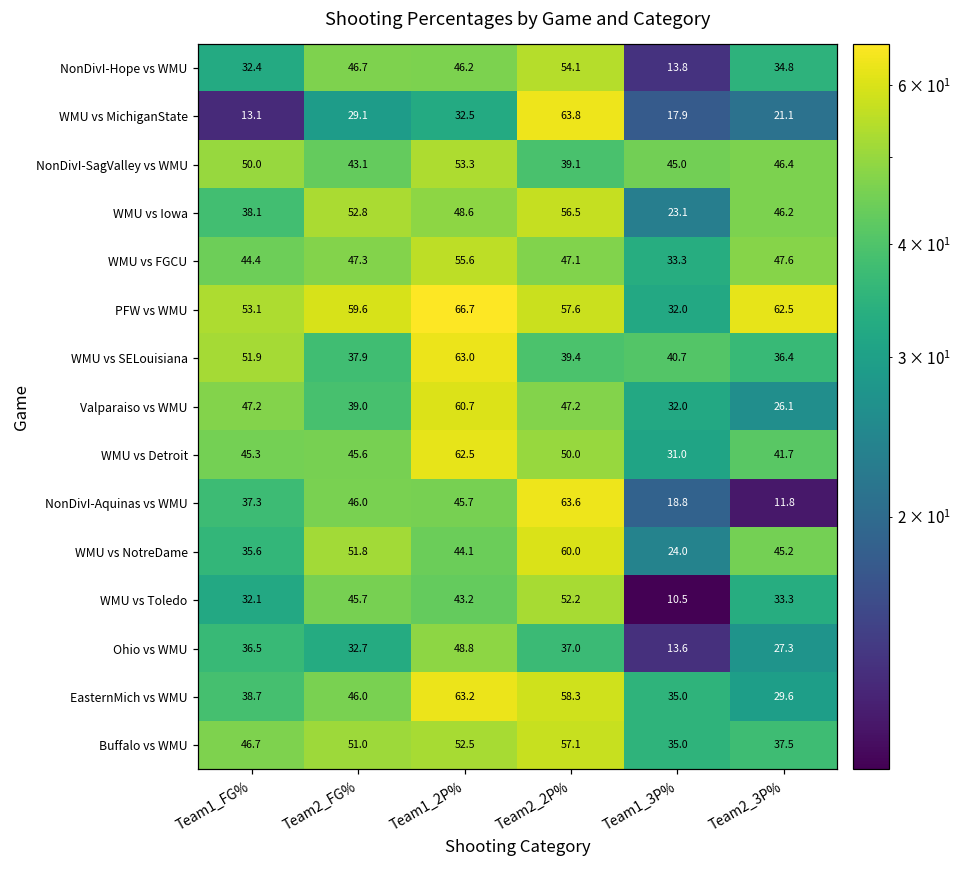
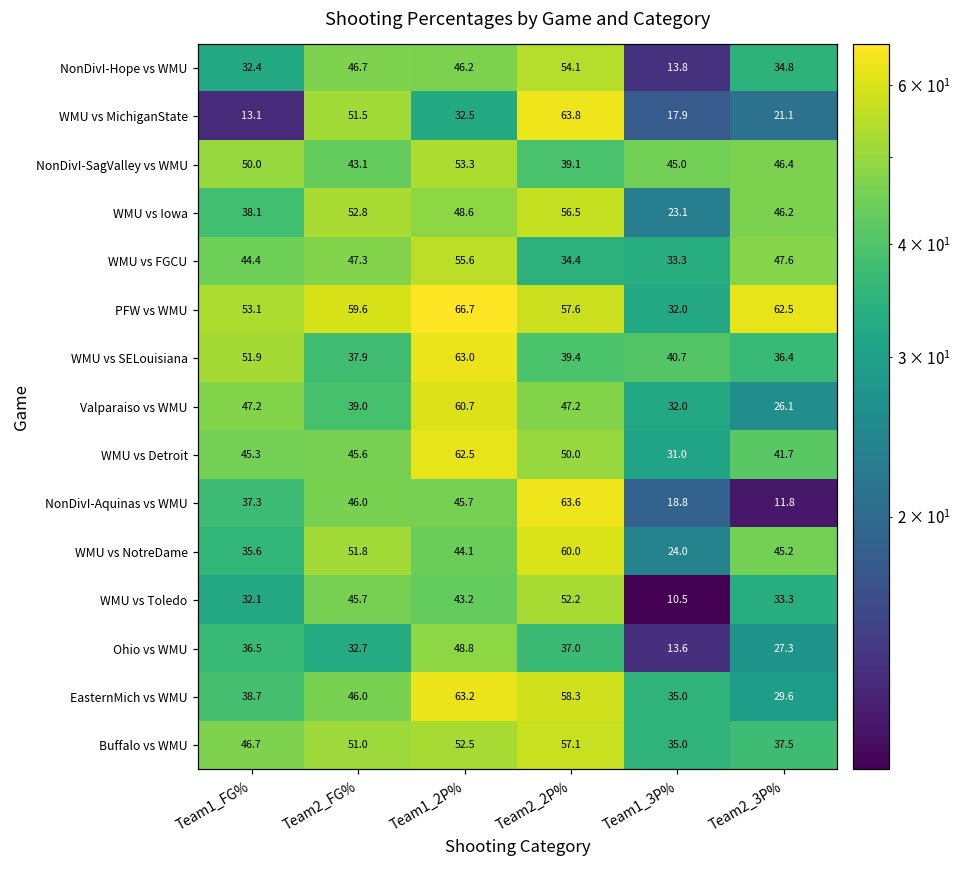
  {
    "NonDivI-Hope vs WMU": {
      "Team1_FG%": 32.4,
      "Team2_FG%": 46.7,
      "Team1_2P%": 46.2,
      "Team2_2P%": 54.1,
      "Team1_3P%": 13.8,
      "Team2_3P%": 34.8
    },
    "WMU vs MichiganState": {
      "Team1_FG%": 13.1,
-     "Team2_FG%": 29.1,
+     "Team2_FG%": 51.5,
      "Team1_2P%": 32.5,
      "Team2_2P%": 63.8,
      "Team1_3P%": 17.9,
      "Team2_3P%": 21.1
    },
    "NonDivI-SagValley vs WMU": {
      "Team1_FG%": 50.0,
      "Team2_FG%": 43.1,
      "Team1_2P%": 53.3,
      "Team2_2P%": 39.1,
      "Team1_3P%": 45.0,
      "Team2_3P%": 46.4
    },
    "WMU vs Iowa": {
      "Team1_FG%": 38.1,
      "Team2_FG%": 52.8,
      "Team1_2P%": 48.6,
      "Team2_2P%": 56.5,
      "Team1_3P%": 23.1,
      "Team2_3P%": 46.2
    },
    "WMU vs FGCU": {
      "Team1_FG%": 44.4,
      "Team2_FG%": 47.3,
      "Team1_2P%": 55.6,
-     "Team2_2P%": 47.1,
+     "Team2_2P%": 34.4,
      "Team1_3P%": 33.3,
      "Team2_3P%": 47.6
    },
    "PFW vs WMU": {
      "Team1_FG%": 53.1,
      "Team2_FG%": 59.6,
      "Team1_2P%": 66.7,
      "Team2_2P%": 57.6,
      "Team1_3P%": 32.0,
      "Team2_3P%": 62.5
    },
    "WMU vs SELouisiana": {
      "Team1_FG%": 51.9,
      "Team2_FG%": 37.9,
      "Team1_2P%": 63.0,
      "Team2_2P%": 39.4,
      "Team1_3P%": 40.7,
      "Team2_3P%": 36.4
    },
    "Valparaiso vs WMU": {
      "Team1_FG%": 47.2,
      "Team2_FG%": 39.0,
      "Team1_2P%": 60.7,
      "Team2_2P%": 47.2,
      "Team1_3P%": 32.0,
      "Team2_3P%": 26.1
    },
    "WMU vs Detroit": {
      "Team1_FG%": 45.3,
      "Team2_FG%": 45.6,
      "Team1_2P%": 62.5,
      "Team2_2P%": 50.0,
      "Team1_3P%": 31.0,
      "Team2_3P%": 41.7
    },
    "NonDivI-Aquinas vs WMU": {
      "Team1_FG%": 37.3,
      "Team2_FG%": 46.0,
      "Team1_2P%": 45.7,
      "Team2_2P%": 63.6,
      "Team1_3P%": 18.8,
      "Team2_3P%": 11.8
    },
    "WMU vs NotreDame": {
      "Team1_FG%": 35.6,
      "Team2_FG%": 51.8,
      "Team1_2P%": 44.1,
      "Team2_2P%": 60.0,
      "Team1_3P%": 24.0,
      "Team2_3P%": 45.2
    },
    "WMU vs Toledo": {
      "Team1_FG%": 32.1,
      "Team2_FG%": 45.7,
      "Team1_2P%": 43.2,
      "Team2_2P%": 52.2,
      "Team1_3P%": 10.5,
      "Team2_3P%": 33.3
    },
    "Ohio vs WMU": {
      "Team1_FG%": 36.5,
      "Team2_FG%": 32.7,
      "Team1_2P%": 48.8,
      "Team2_2P%": 37.0,
      "Team1_3P%": 13.6,
      "Team2_3P%": 27.3
    },
    "EasternMich vs WMU": {
      "Team1_FG%": 38.7,
      "Team2_FG%": 46.0,
      "Team1_2P%": 63.2,
      "Team2_2P%": 58.3,
      "Team1_3P%": 35.0,
      "Team2_3P%": 29.6
    },
    "Buffalo vs WMU": {
      "Team1_FG%": 46.7,
      "Team2_FG%": 51.0,
      "Team1_2P%": 52.5,
      "Team2_2P%": 57.1,
      "Team1_3P%": 35.0,
      "Team2_3P%": 37.5
    }
  }
